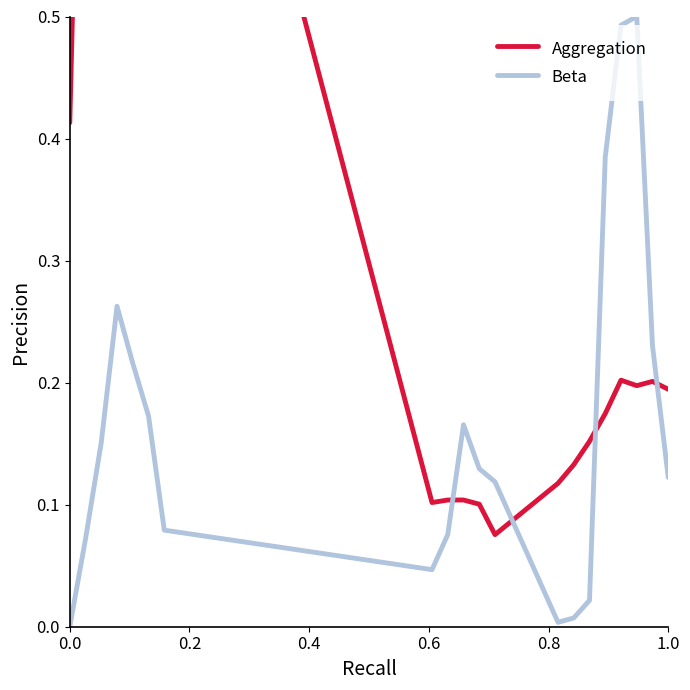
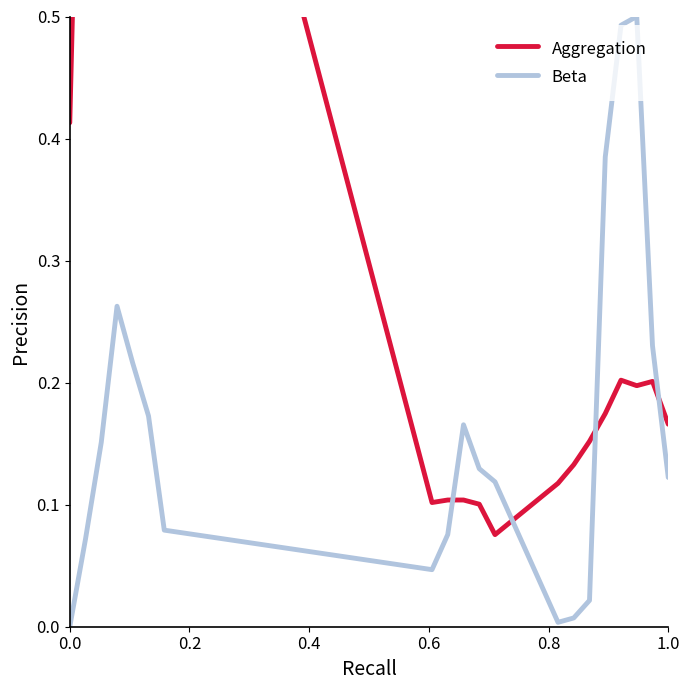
  {
    "Aggregation": {
      "0.0": 0.413,
-     "1.0": 0.195
+     "1.0": 0.166
    },
    "Beta": {
      "0.0": 0.000,
      "1.0": 0.122
    }
  }
